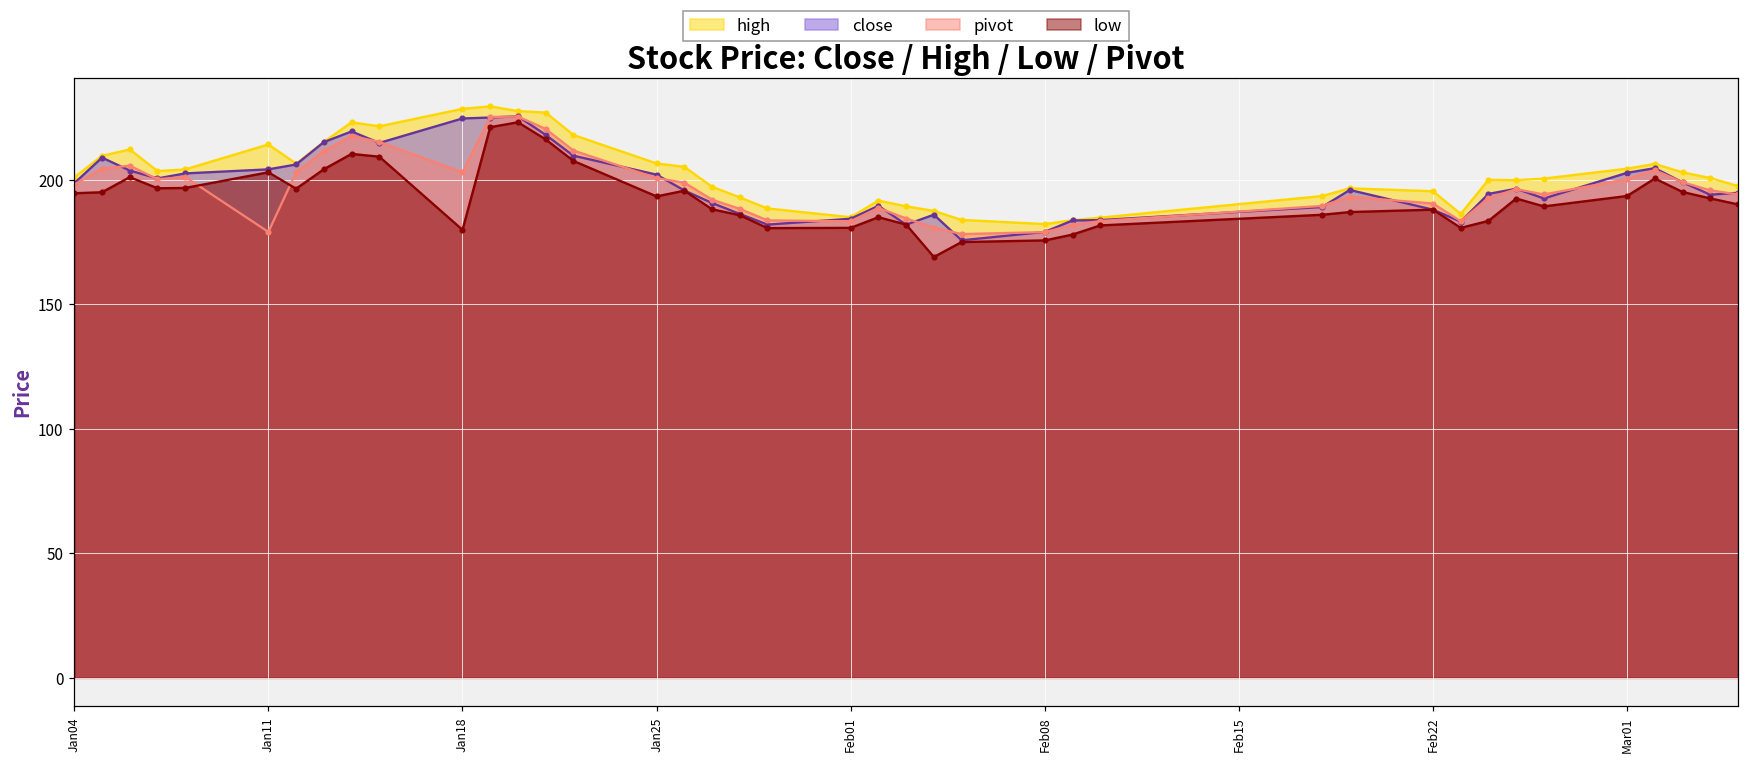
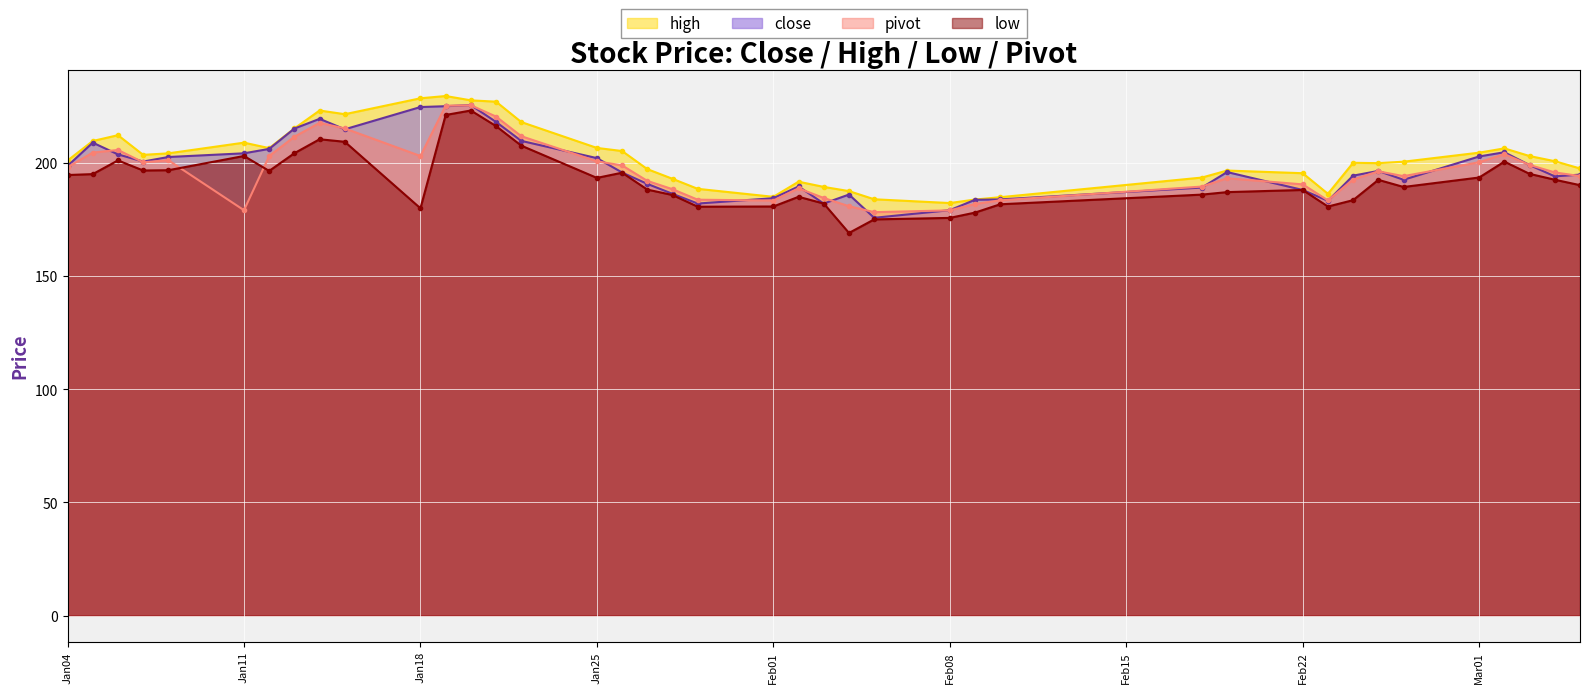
  {
    "high": {
      "Jan04": 201,
-     "Jan11": 214,
+     "Jan11": 209,
      "Jan18": 229,
      "Jan25": 207,
      "Feb08": 182,
      "Feb22": 195,
      "Mar01": 204
    },
    "close": {
      "Jan11": 204,
      "Jan18": 225,
      "Jan25": 202,
      "Mar01": 203
    },
    "pivot": {
      "Jan11": 179,
      "Jan18": 203,
      "Jan25": 201,
      "Feb22": 190,
      "Mar01": 200
    },
    "low": {
      "Jan04": 195,
      "Jan11": 203,
      "Jan18": 180,
      "Jan25": 193,
      "Feb01": 181,
      "Feb08": 176,
      "Mar01": 194
    }
  }
